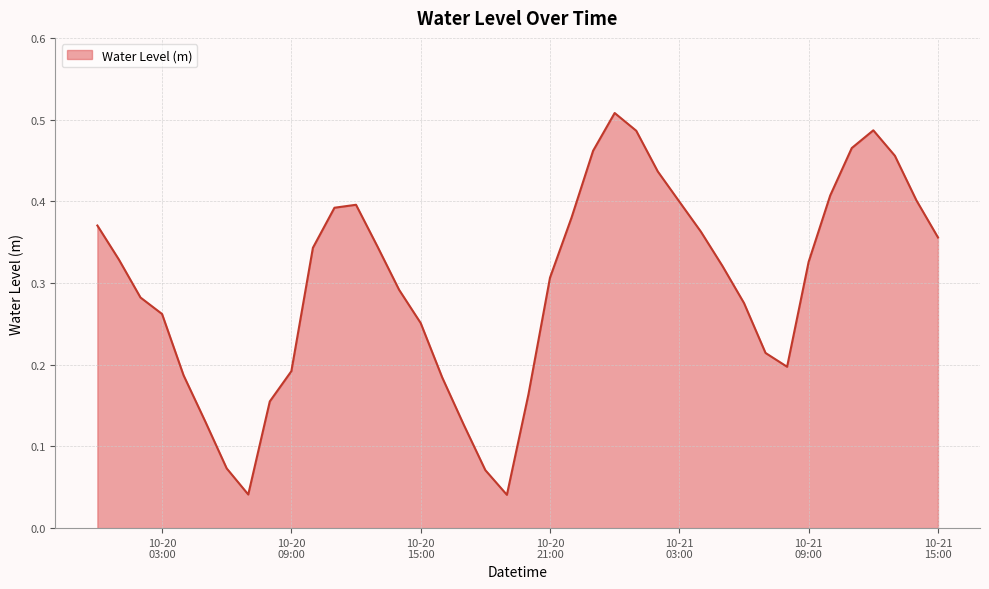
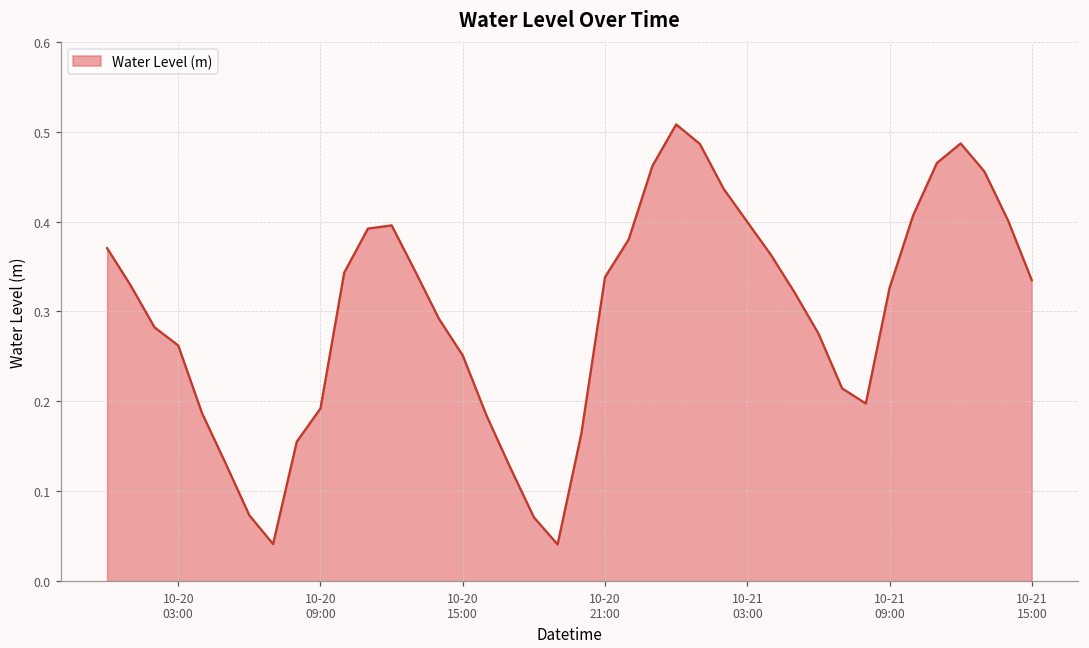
  {
    "10-20 03:00": 0.26,
    "10-20 09:00": 0.19,
    "10-20 15:00": 0.25,
-   "10-20 21:00": 0.31,
+   "10-20 21:00": 0.34,
    "10-21 03:00": 0.40,
    "10-21 09:00": 0.33,
-   "10-21 15:00": 0.36
+   "10-21 15:00": 0.33
  }
